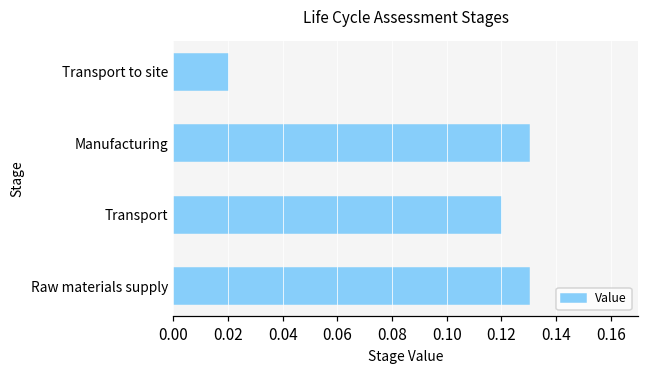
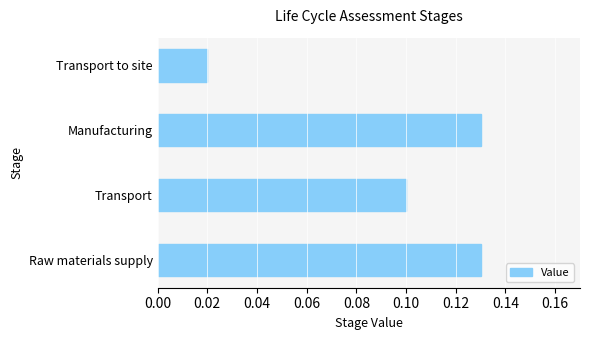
  {
    "Transport to site": 0.02,
    "Manufacturing": 0.13,
-   "Transport": 0.12,
+   "Transport": 0.10,
    "Raw materials supply": 0.13
  }
